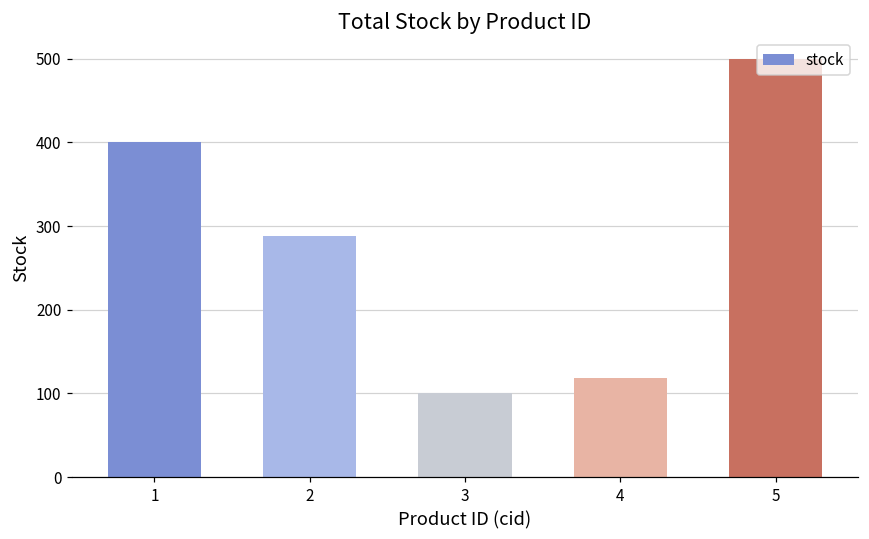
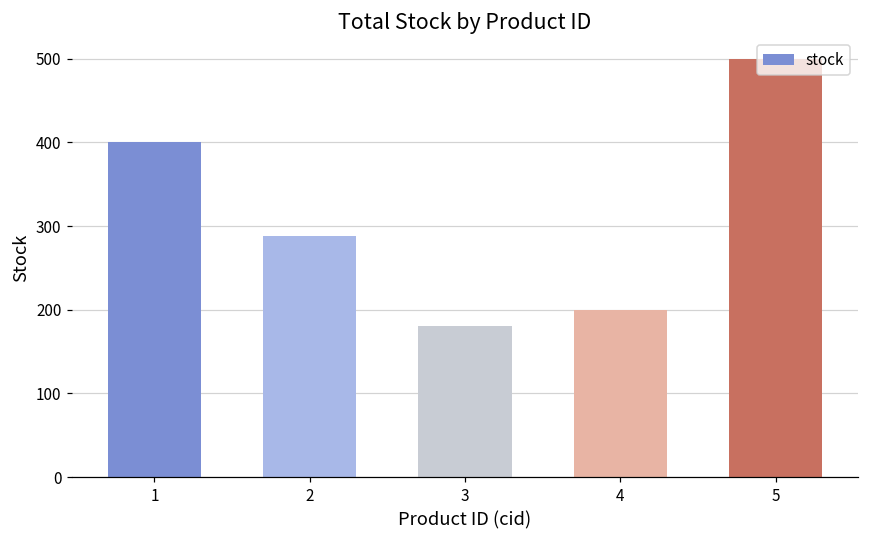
  {
    "1": 400,
    "2": 290,
-   "3": 100,
-   "4": 120
+   "3": 180,
+   "4": 200
  }
